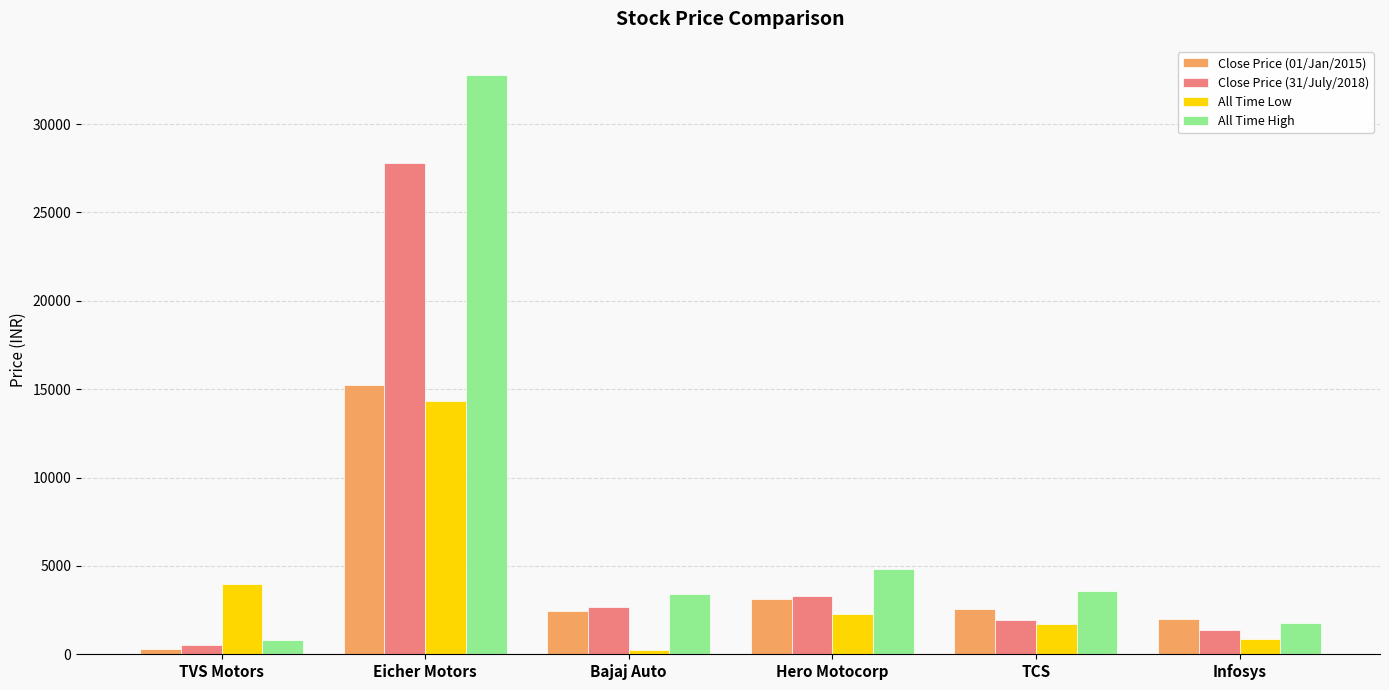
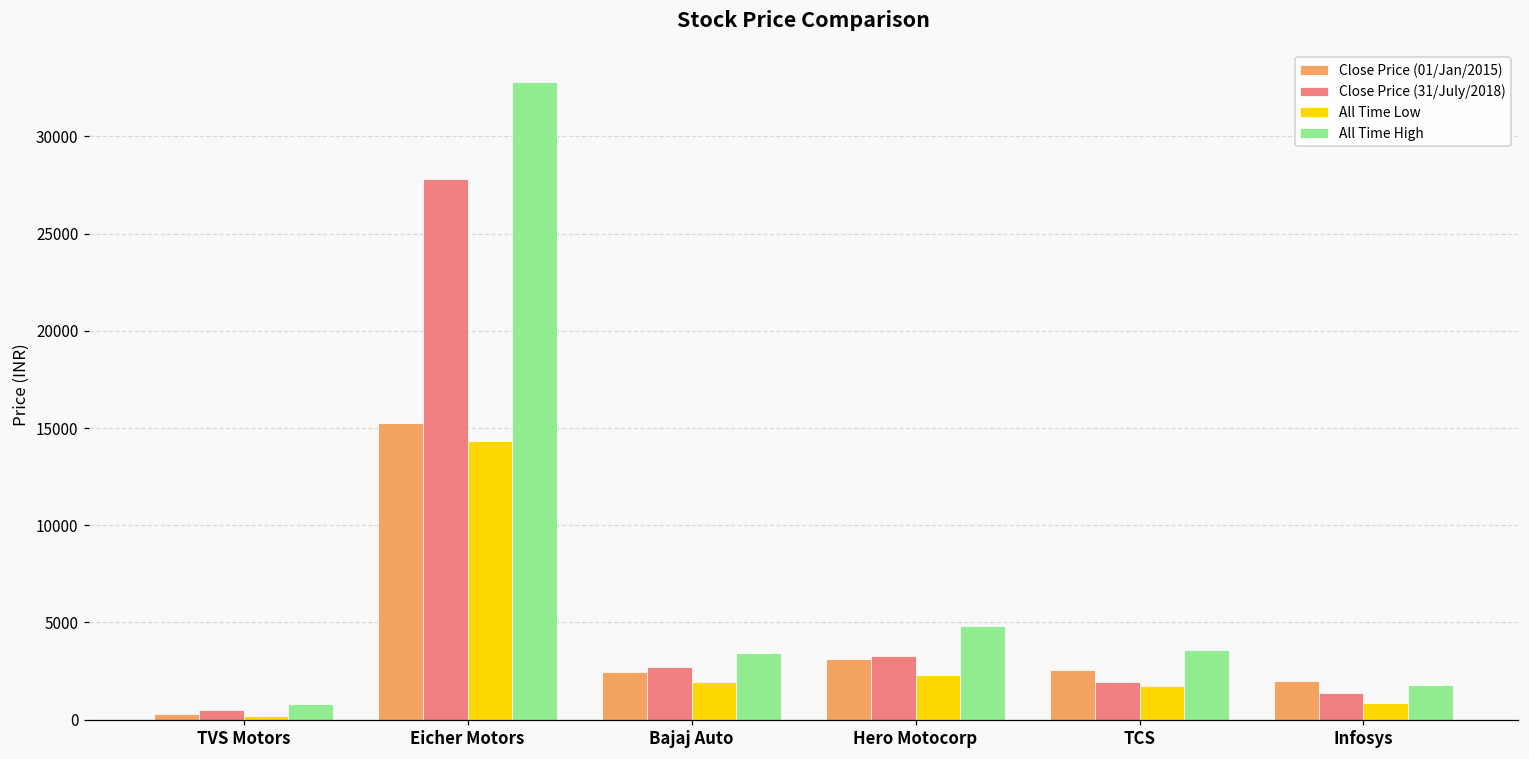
  {
    "All Time Low": {
-     "TVS Motors": 4000,
+     "TVS Motors": 200,
      "Eicher Motors": 14300,
-     "Bajaj Auto": 200,
+     "Bajaj Auto": 1900,
      "Hero Motocorp": 2300,
      "TCS": 1700,
      "Infosys": 900
    },
    "All Time High": {
      "TVS Motors": 800,
      "Eicher Motors": 32800,
      "Bajaj Auto": 3400,
      "Hero Motocorp": 4800,
      "TCS": 3600,
      "Infosys": 1800
    }
  }
